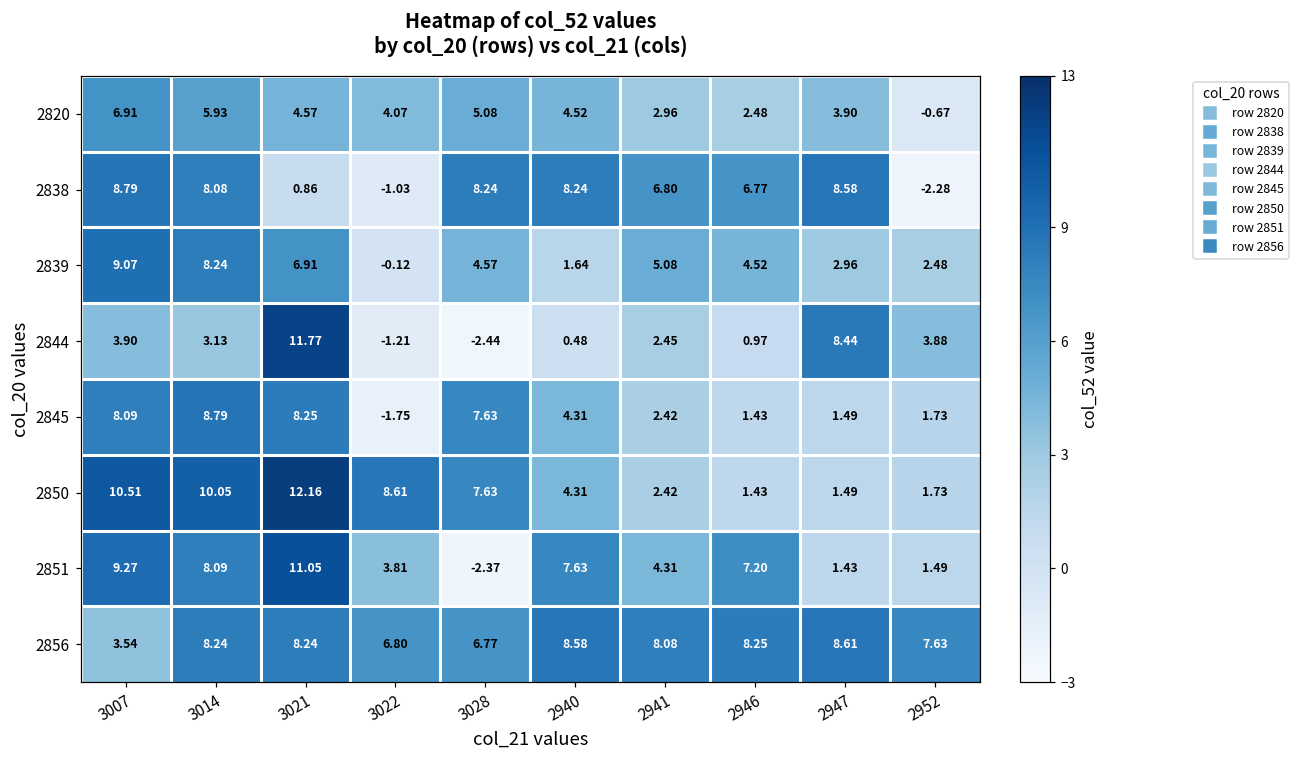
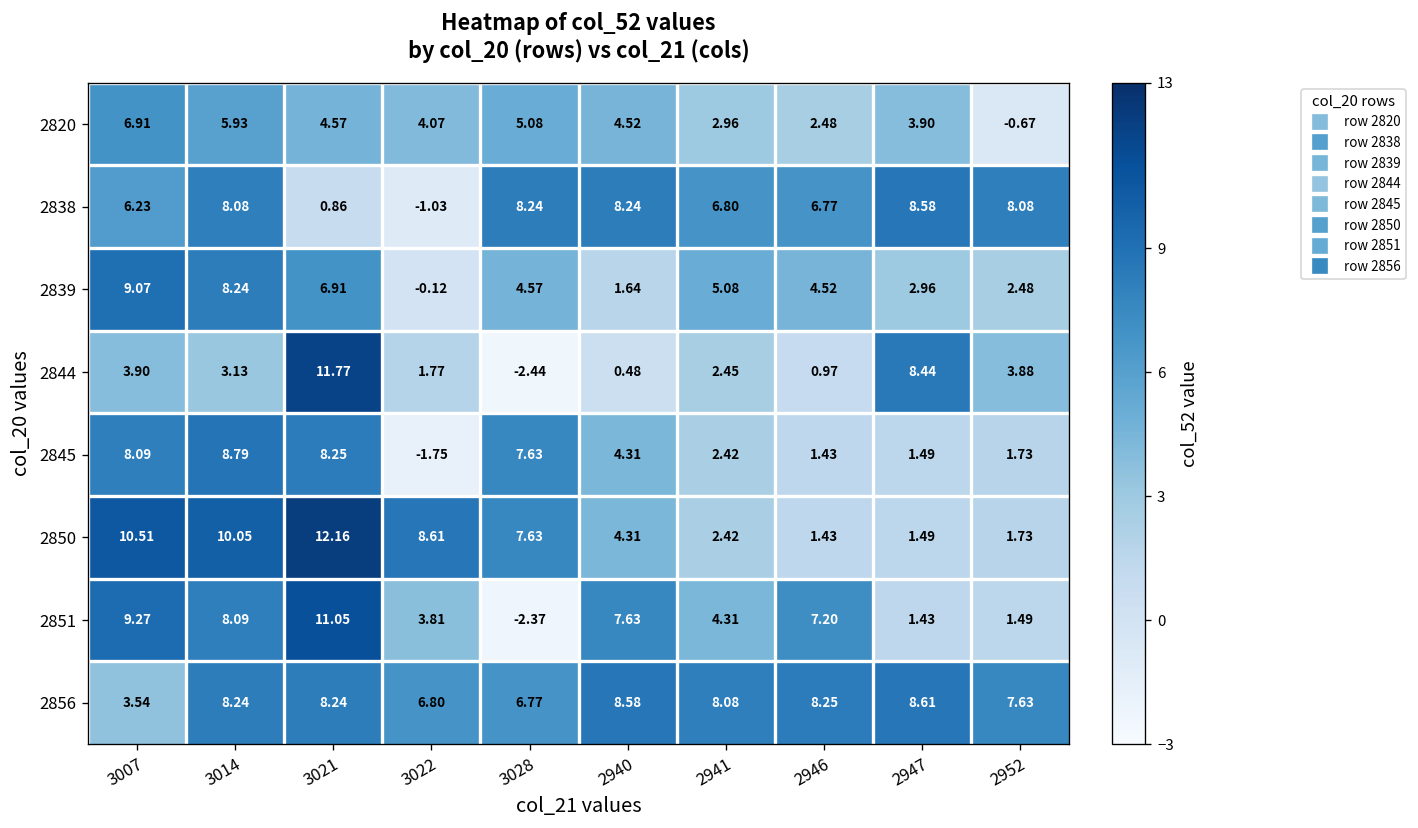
  {
    "2820": {
      "3007": 6.91,
      "3014": 5.93,
      "3021": 4.57,
      "3022": 4.07,
      "3028": 5.08,
      "2940": 4.52,
      "2941": 2.96,
      "2946": 2.48,
      "2947": 3.90,
      "2952": -0.67
    },
    "2838": {
-     "3007": 8.79,
+     "3007": 6.23,
      "3014": 8.08,
      "3021": 0.86,
      "3022": -1.03,
      "3028": 8.24,
      "2940": 8.24,
      "2941": 6.80,
      "2946": 6.77,
      "2947": 8.58,
-     "2952": -2.28
+     "2952": 8.08
    },
    "2839": {
      "3007": 9.07,
      "3014": 8.24,
      "3021": 6.91,
      "3022": -0.12,
      "3028": 4.57,
      "2940": 1.64,
      "2941": 5.08,
      "2946": 4.52,
      "2947": 2.96,
      "2952": 2.48
    },
    "2844": {
      "3007": 3.90,
      "3014": 3.13,
      "3021": 11.77,
-     "3022": -1.21,
+     "3022": 1.77,
      "3028": -2.44,
      "2940": 0.48,
      "2941": 2.45,
      "2946": 0.97,
      "2947": 8.44,
      "2952": 3.88
    },
    "2845": {
      "3007": 8.09,
      "3014": 8.79,
      "3021": 8.25,
      "3022": -1.75,
      "3028": 7.63,
      "2940": 4.31,
      "2941": 2.42,
      "2946": 1.43,
      "2947": 1.49,
      "2952": 1.73
    },
    "2850": {
      "3007": 10.51,
      "3014": 10.05,
      "3021": 12.16,
      "3022": 8.61,
      "3028": 7.63,
      "2940": 4.31,
      "2941": 2.42,
      "2946": 1.43,
      "2947": 1.49,
      "2952": 1.73
    },
    "2851": {
      "3007": 9.27,
      "3014": 8.09,
      "3021": 11.05,
      "3022": 3.81,
      "3028": -2.37,
      "2940": 7.63,
      "2941": 4.31,
      "2946": 7.20,
      "2947": 1.43,
      "2952": 1.49
    },
    "2856": {
      "3007": 3.54,
      "3014": 8.24,
      "3021": 8.24,
      "3022": 6.80,
      "3028": 6.77,
      "2940": 8.58,
      "2941": 8.08,
      "2946": 8.25,
      "2947": 8.61,
      "2952": 7.63
    }
  }
